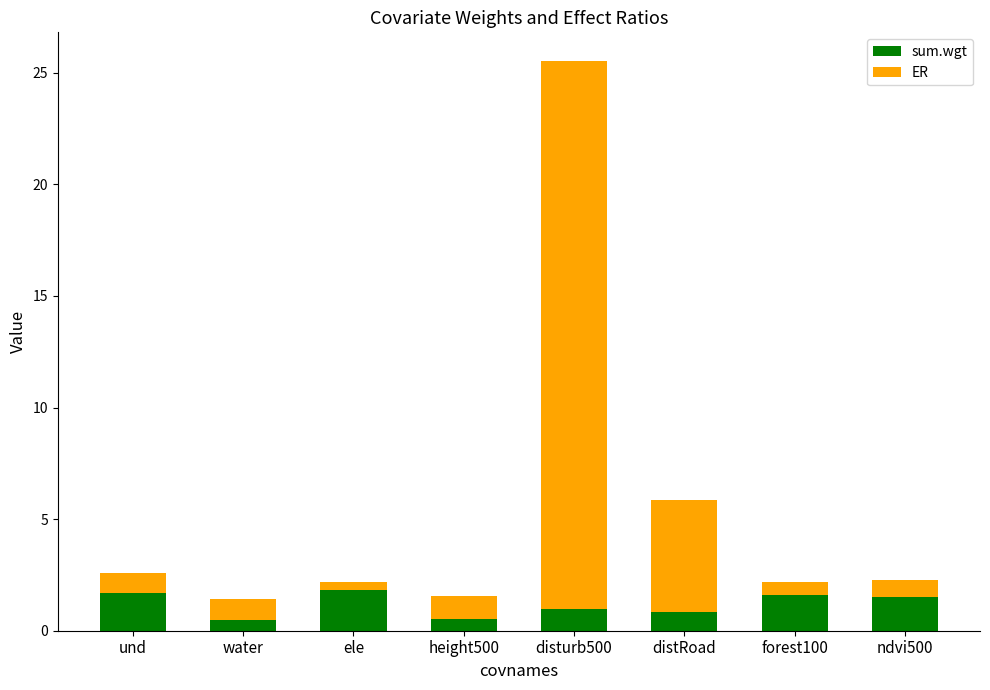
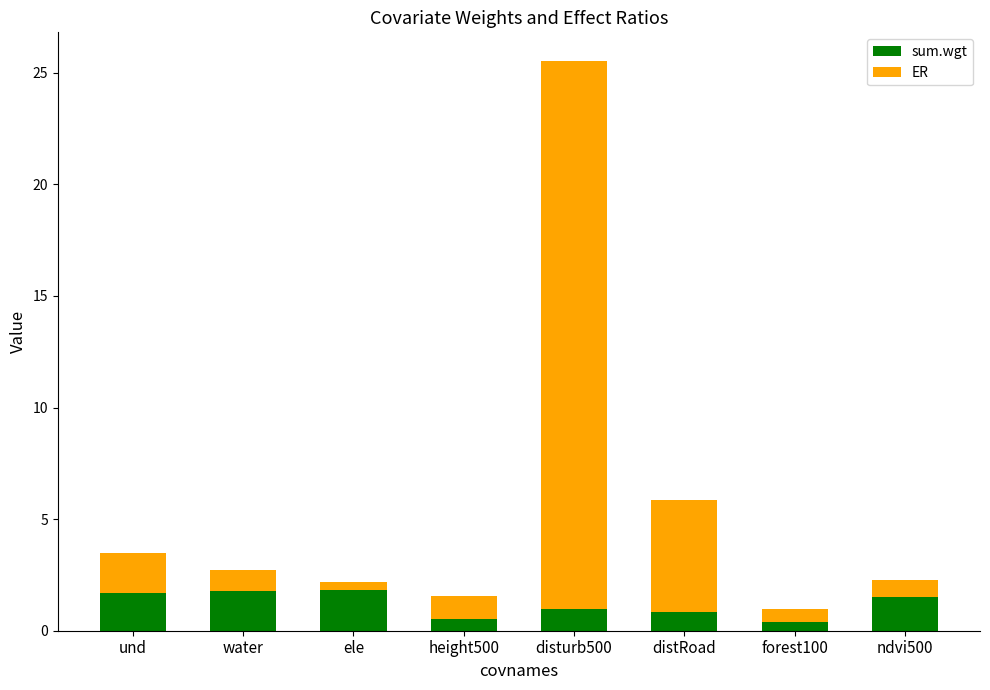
  {
    "sum.wgt": {
      "und": 1.7,
-     "water": 0.5,
+     "water": 1.8,
      "ele": 1.8,
      "height500": 0.5,
      "disturb500": 1.0,
      "distRoad": 0.8,
-     "forest100": 1.6,
+     "forest100": 0.4,
      "ndvi500": 1.5
    },
    "ER": {
-     "und": 0.9,
+     "und": 1.8,
      "water": 0.9,
      "ele": 0.4,
      "height500": 1.0,
      "disturb500": 24.6,
      "distRoad": 5.0,
      "forest100": 0.6,
      "ndvi500": 0.8
    }
  }
